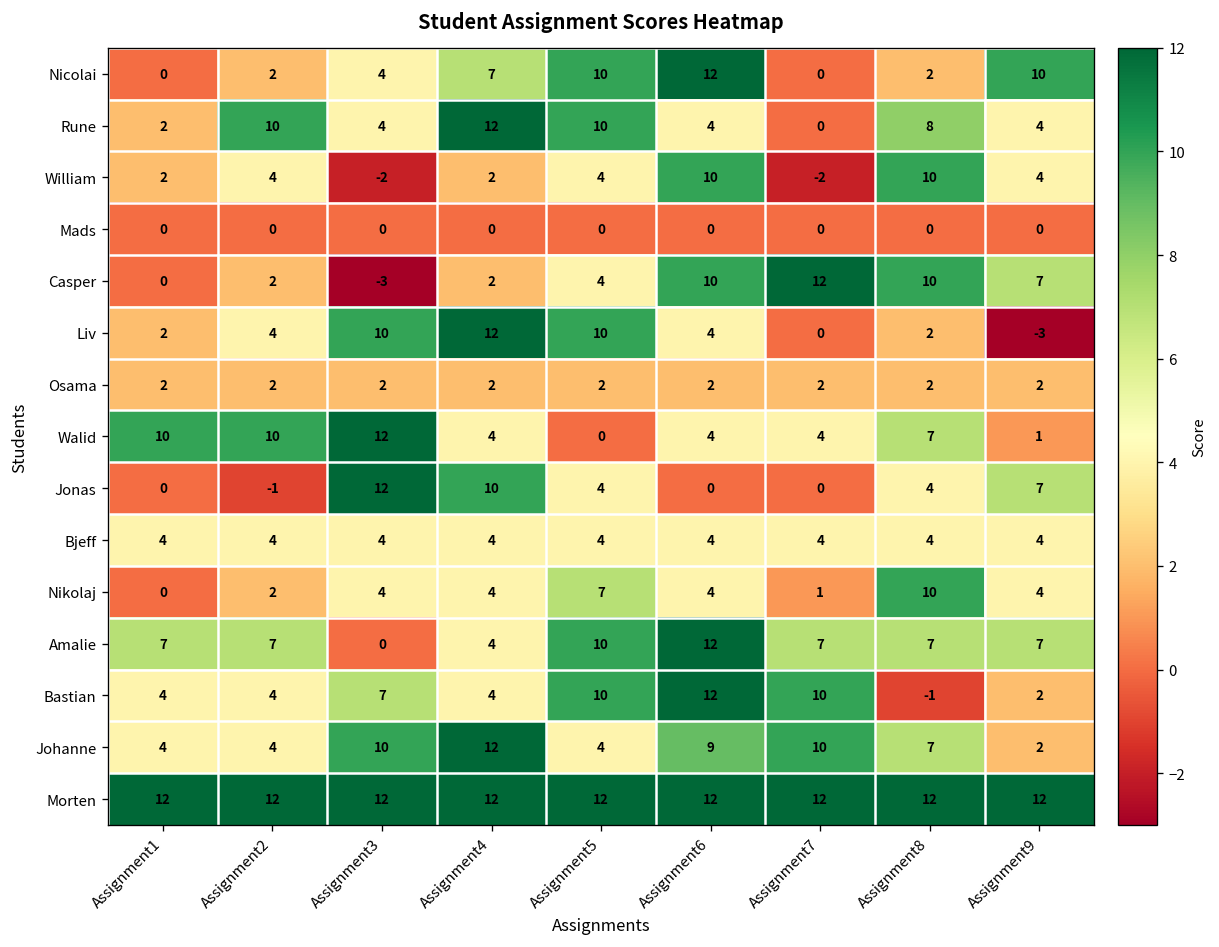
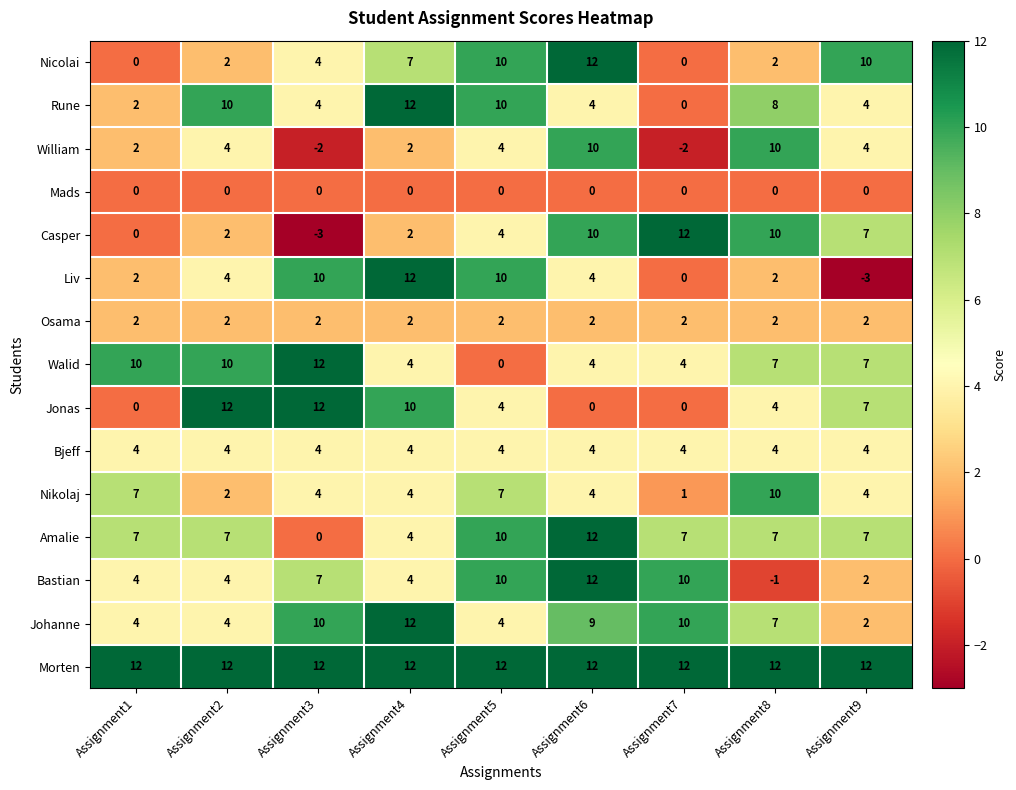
  {
    "Nicolai": {
      "Assignment1": 0,
      "Assignment2": 2,
      "Assignment3": 4,
      "Assignment4": 7,
      "Assignment5": 10,
      "Assignment6": 12,
      "Assignment7": 0,
      "Assignment8": 2,
      "Assignment9": 10
    },
    "Rune": {
      "Assignment1": 2,
      "Assignment2": 10,
      "Assignment3": 4,
      "Assignment4": 12,
      "Assignment5": 10,
      "Assignment6": 4,
      "Assignment7": 0,
      "Assignment8": 8,
      "Assignment9": 4
    },
    "William": {
      "Assignment1": 2,
      "Assignment2": 4,
      "Assignment3": -2,
      "Assignment4": 2,
      "Assignment5": 4,
      "Assignment6": 10,
      "Assignment7": -2,
      "Assignment8": 10,
      "Assignment9": 4
    },
    "Mads": {
      "Assignment1": 0,
      "Assignment2": 0,
      "Assignment3": 0,
      "Assignment4": 0,
      "Assignment5": 0,
      "Assignment6": 0,
      "Assignment7": 0,
      "Assignment8": 0,
      "Assignment9": 0
    },
    "Casper": {
      "Assignment1": 0,
      "Assignment2": 2,
      "Assignment3": -3,
      "Assignment4": 2,
      "Assignment5": 4,
      "Assignment6": 10,
      "Assignment7": 12,
      "Assignment8": 10,
      "Assignment9": 7
    },
    "Liv": {
      "Assignment1": 2,
      "Assignment2": 4,
      "Assignment3": 10,
      "Assignment4": 12,
      "Assignment5": 10,
      "Assignment6": 4,
      "Assignment7": 0,
      "Assignment8": 2,
      "Assignment9": -3
    },
    "Osama": {
      "Assignment1": 2,
      "Assignment2": 2,
      "Assignment3": 2,
      "Assignment4": 2,
      "Assignment5": 2,
      "Assignment6": 2,
      "Assignment7": 2,
      "Assignment8": 2,
      "Assignment9": 2
    },
    "Walid": {
      "Assignment1": 10,
      "Assignment2": 10,
      "Assignment3": 12,
      "Assignment4": 4,
      "Assignment5": 0,
      "Assignment6": 4,
      "Assignment7": 4,
      "Assignment8": 7,
-     "Assignment9": 1
+     "Assignment9": 7
    },
    "Jonas": {
      "Assignment1": 0,
-     "Assignment2": -1,
+     "Assignment2": 12,
      "Assignment3": 12,
      "Assignment4": 10,
      "Assignment5": 4,
      "Assignment6": 0,
      "Assignment7": 0,
      "Assignment8": 4,
      "Assignment9": 7
    },
    "Bjeff": {
      "Assignment1": 4,
      "Assignment2": 4,
      "Assignment3": 4,
      "Assignment4": 4,
      "Assignment5": 4,
      "Assignment6": 4,
      "Assignment7": 4,
      "Assignment8": 4,
      "Assignment9": 4
    },
    "Nikolaj": {
-     "Assignment1": 0,
+     "Assignment1": 7,
      "Assignment2": 2,
      "Assignment3": 4,
      "Assignment4": 4,
      "Assignment5": 7,
      "Assignment6": 4,
      "Assignment7": 1,
      "Assignment8": 10,
      "Assignment9": 4
    },
    "Amalie": {
      "Assignment1": 7,
      "Assignment2": 7,
      "Assignment3": 0,
      "Assignment4": 4,
      "Assignment5": 10,
      "Assignment6": 12,
      "Assignment7": 7,
      "Assignment8": 7,
      "Assignment9": 7
    },
    "Bastian": {
      "Assignment1": 4,
      "Assignment2": 4,
      "Assignment3": 7,
      "Assignment4": 4,
      "Assignment5": 10,
      "Assignment6": 12,
      "Assignment7": 10,
      "Assignment8": -1,
      "Assignment9": 2
    },
    "Johanne": {
      "Assignment1": 4,
      "Assignment2": 4,
      "Assignment3": 10,
      "Assignment4": 12,
      "Assignment5": 4,
      "Assignment6": 9,
      "Assignment7": 10,
      "Assignment8": 7,
      "Assignment9": 2
    },
    "Morten": {
      "Assignment1": 12,
      "Assignment2": 12,
      "Assignment3": 12,
      "Assignment4": 12,
      "Assignment5": 12,
      "Assignment6": 12,
      "Assignment7": 12,
      "Assignment8": 12,
      "Assignment9": 12
    }
  }
